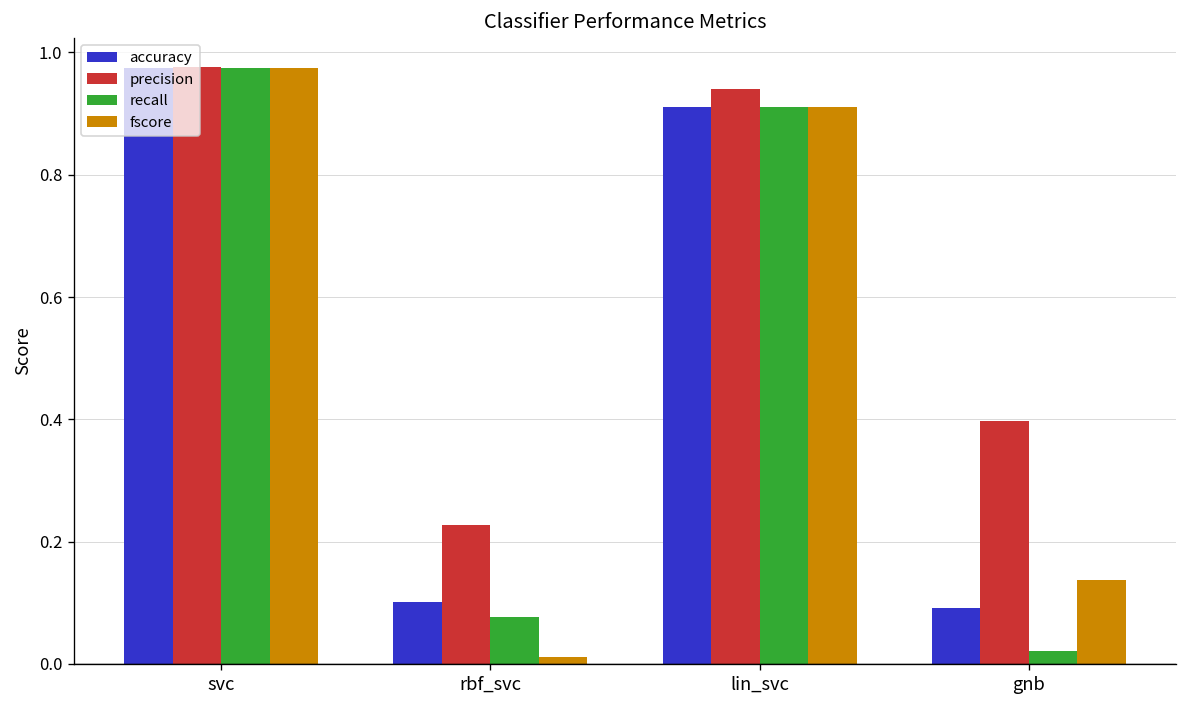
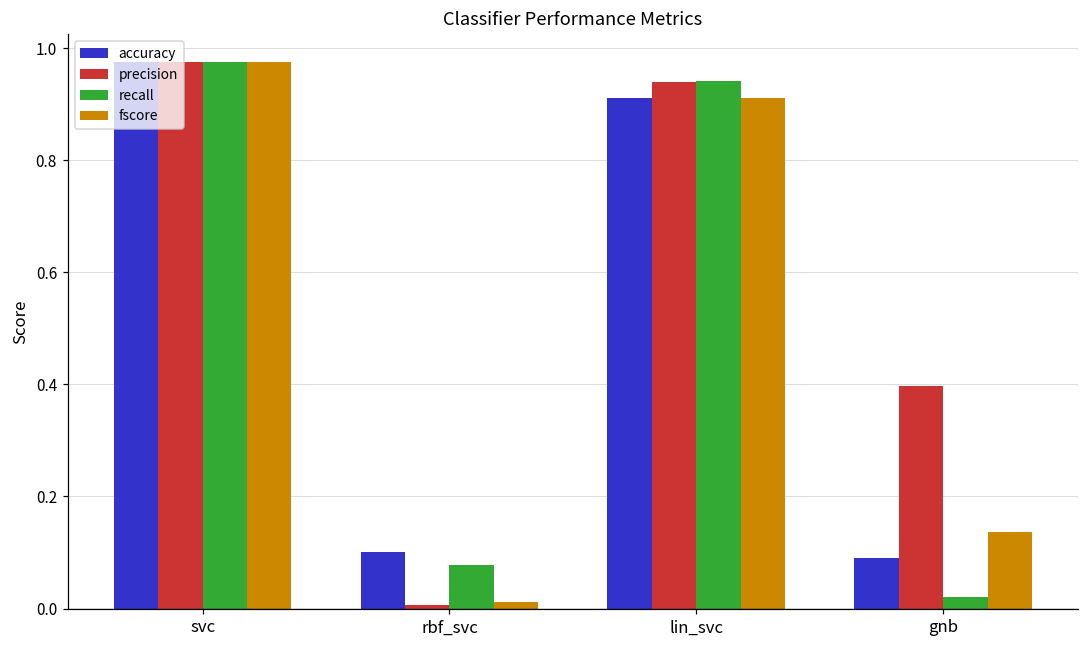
  {
    "accuracy": {
      "rbf_svc": 0.10,
      "lin_svc": 0.91,
      "gnb": 0.09
    },
    "precision": {
-     "rbf_svc": 0.23,
+     "rbf_svc": 0.01,
      "lin_svc": 0.94,
      "gnb": 0.40
    },
    "recall": {
      "svc": 0.97,
      "rbf_svc": 0.08,
-     "lin_svc": 0.91,
+     "lin_svc": 0.94,
      "gnb": 0.02
    },
    "fscore": {
      "svc": 0.97,
      "rbf_svc": 0.01,
      "lin_svc": 0.91,
      "gnb": 0.14
    }
  }
